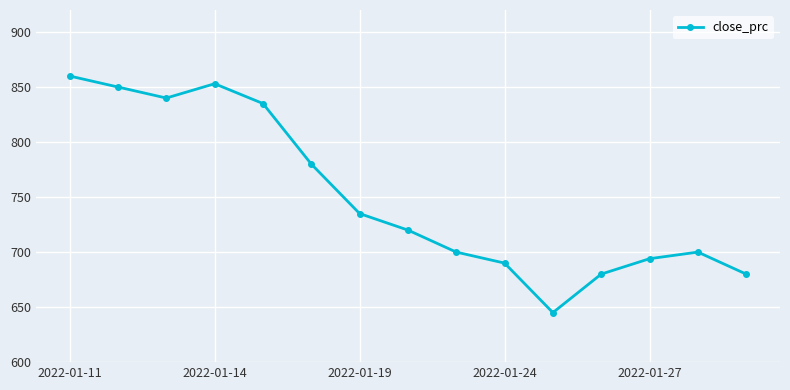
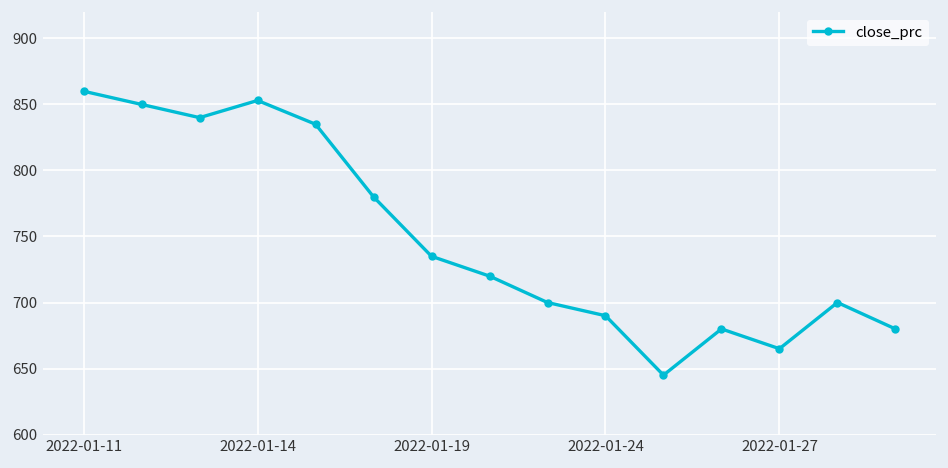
  {
    "2022-01-11": 860,
    "2022-01-14": 853,
    "2022-01-19": 735,
    "2022-01-24": 690,
-   "2022-01-27": 694
+   "2022-01-27": 665
  }
